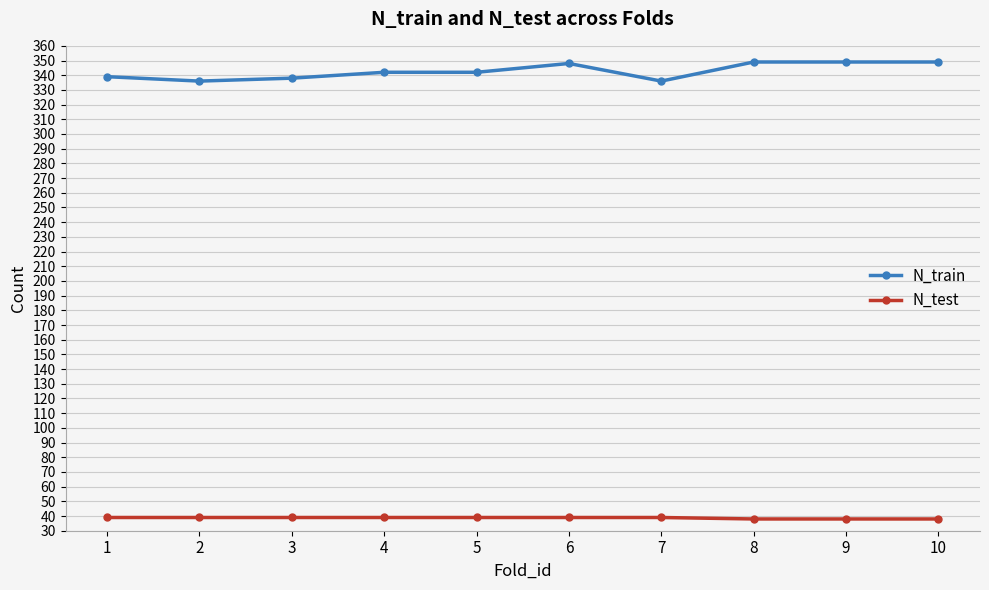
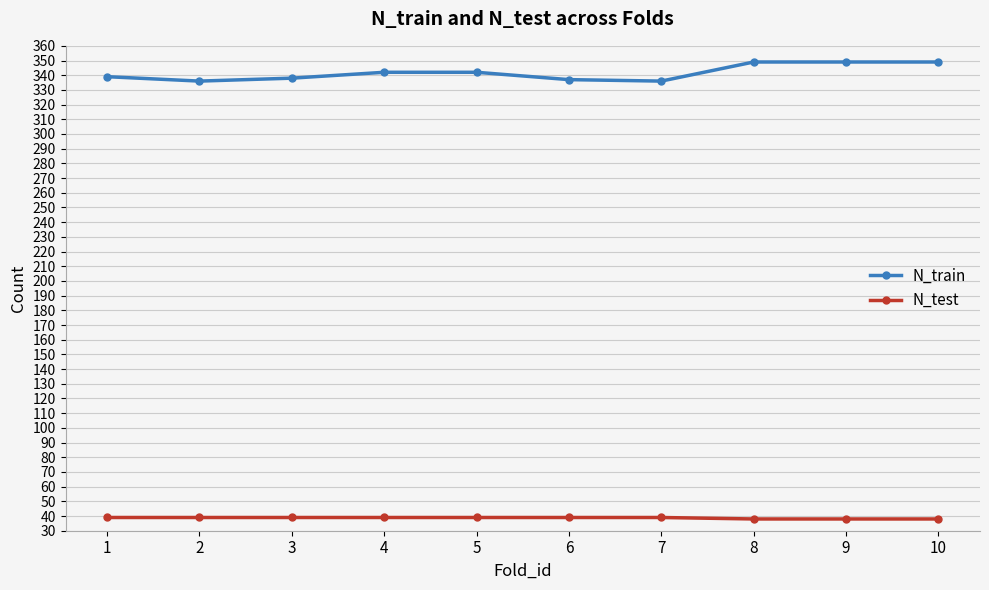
  {
    "N_train": {
      "1": 339,
      "2": 336,
      "3": 338,
      "4": 342,
      "5": 342,
-     "6": 348,
+     "6": 337,
      "7": 336,
      "8": 349,
      "9": 349,
      "10": 349
    },
    "N_test": {
      "1": 39,
      "2": 39,
      "3": 39,
      "4": 39,
      "5": 39,
      "6": 39,
      "7": 39,
      "8": 38,
      "9": 38,
      "10": 38
    }
  }
